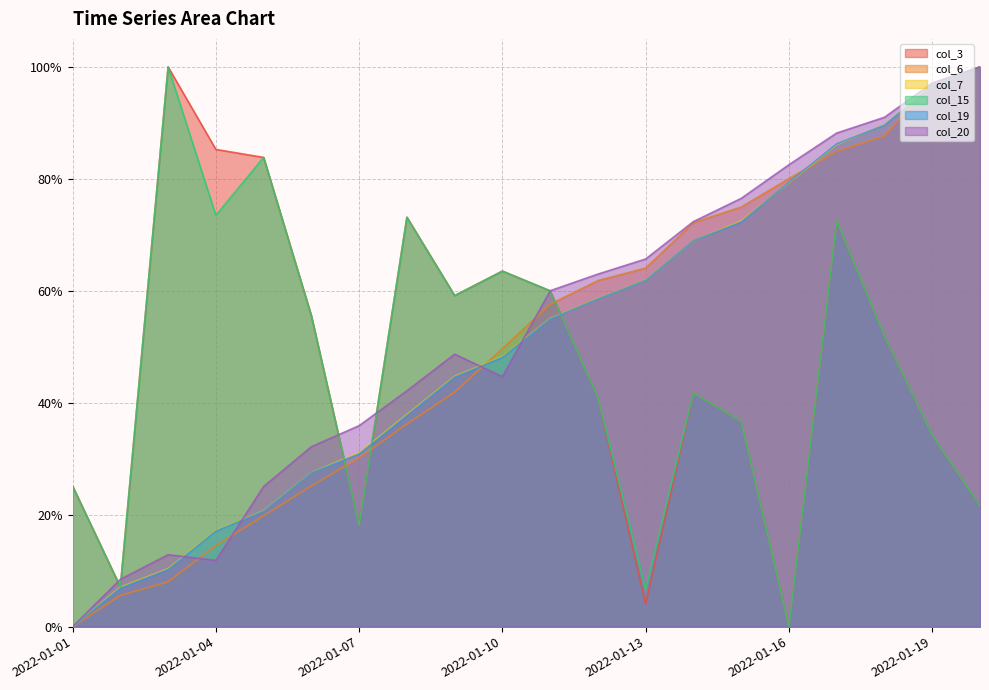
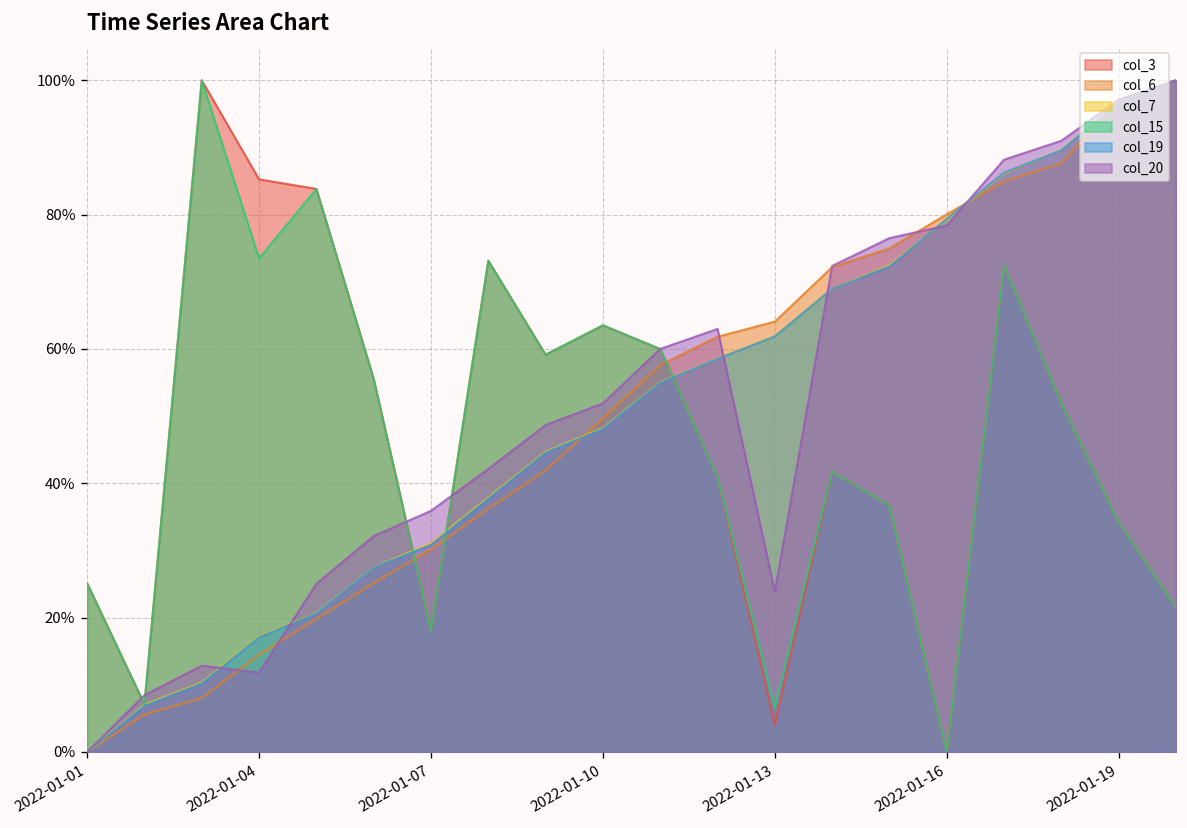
  {
    "col_15": {
      "2022-01-04": "73%",
      "2022-01-13": "7%"
    },
    "col_20": {
      "2022-01-04": "12%",
      "2022-01-07": "36%",
-     "2022-01-10": "45%",
-     "2022-01-13": "66%",
-     "2022-01-16": "83%"
+     "2022-01-10": "52%",
+     "2022-01-13": "24%",
+     "2022-01-16": "78%"
    }
  }
